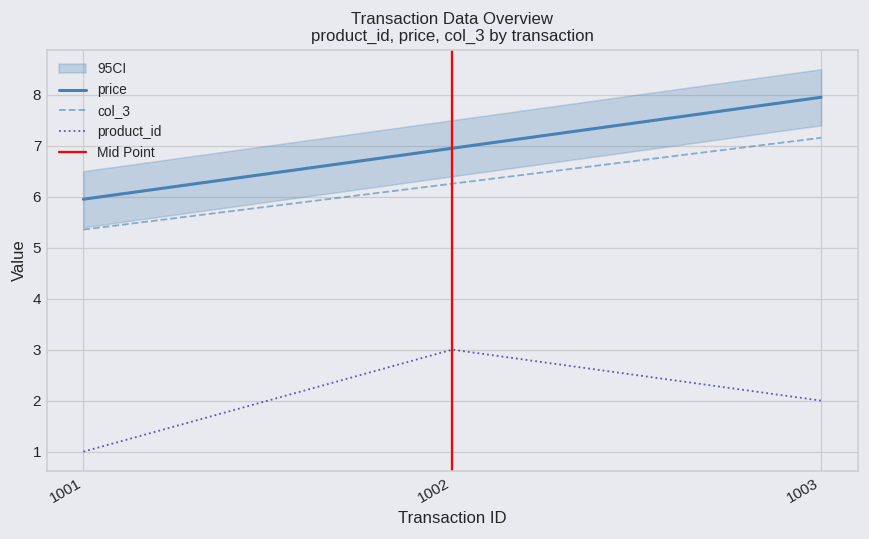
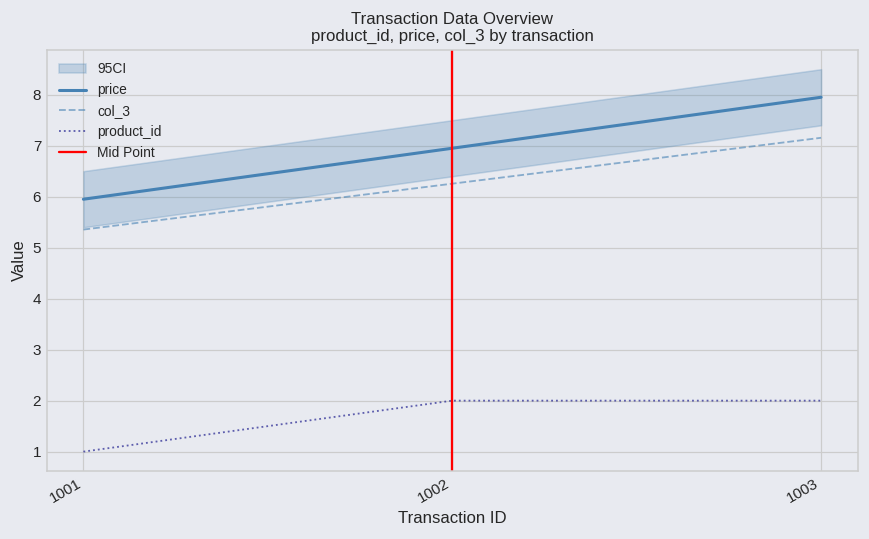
  {
    "product_id": {
      "1001": 1,
-     "1002": 3,
+     "1002": 2,
      "1003": 2
    }
  }
